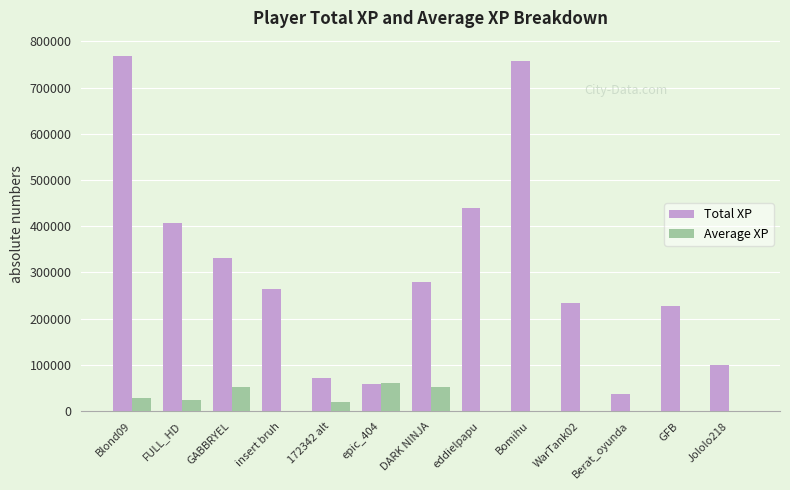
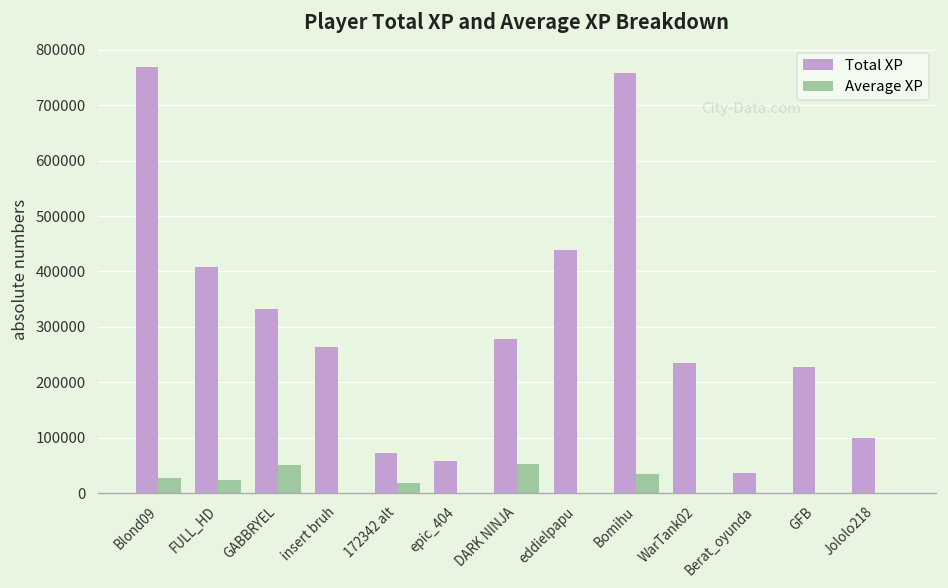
  {
    "Total XP": {
      "Blond09": 770000,
      "FULL_HD": 410000,
      "GABBRYEL": 330000,
      "insert bruh": 260000,
      "172342 alt": 70000,
      "epic_404": 60000,
      "DARK NINJA": 280000,
      "eddielpapu": 440000,
      "Bomihu": 760000,
      "WarTank02": 230000,
      "Berat_oyunda": 40000,
      "GFB": 230000,
      "Jololo218": 100000
    },
    "Average XP": {
      "Blond09": 30000,
      "FULL_HD": 20000,
      "GABBRYEL": 50000,
      "172342 alt": 20000,
-     "epic_404": 60000,
+     "epic_404": 0,
      "DARK NINJA": 50000,
      "eddielpapu": 0,
-     "Bomihu": 0,
+     "Bomihu": 30000,
      "WarTank02": 0,
      "Berat_oyunda": 0,
      "GFB": 0,
      "Jololo218": 0
    }
  }
